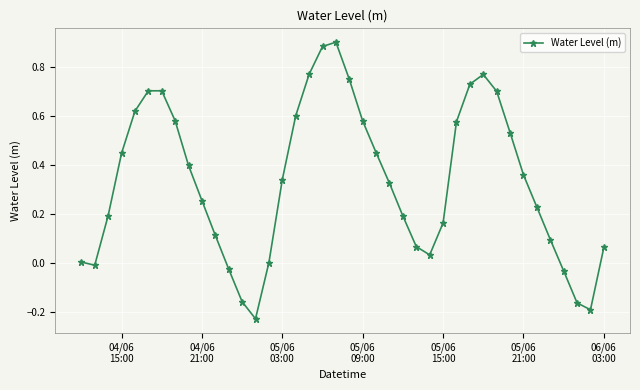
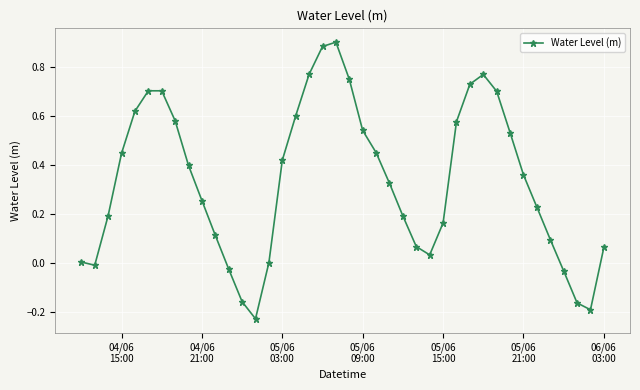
  {
    "04/06 15:00": 0.45,
    "04/06 21:00": 0.26,
-   "05/06 03:00": 0.34,
-   "05/06 09:00": 0.58,
+   "05/06 03:00": 0.42,
+   "05/06 09:00": 0.54,
    "05/06 15:00": 0.16,
    "05/06 21:00": 0.36,
    "06/06 03:00": 0.06
  }
